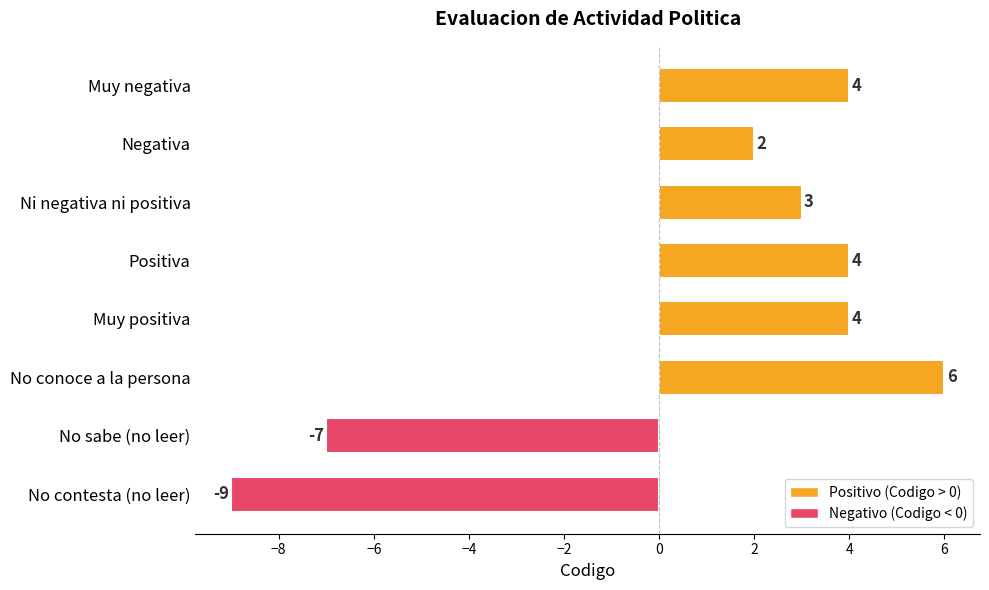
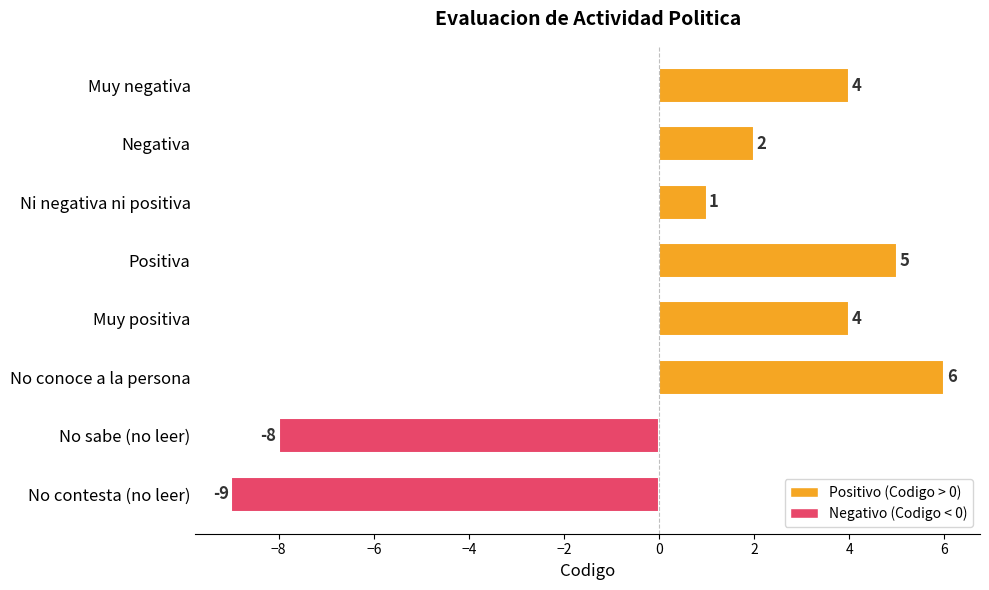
  {
    "Muy negativa": 4,
    "Negativa": 2,
-   "Ni negativa ni positiva": 3,
-   "Positiva": 4,
+   "Ni negativa ni positiva": 1,
+   "Positiva": 5,
    "Muy positiva": 4,
    "No conoce a la persona": 6,
-   "No sabe (no leer)": -7,
+   "No sabe (no leer)": -8,
    "No contesta (no leer)": -9
  }
